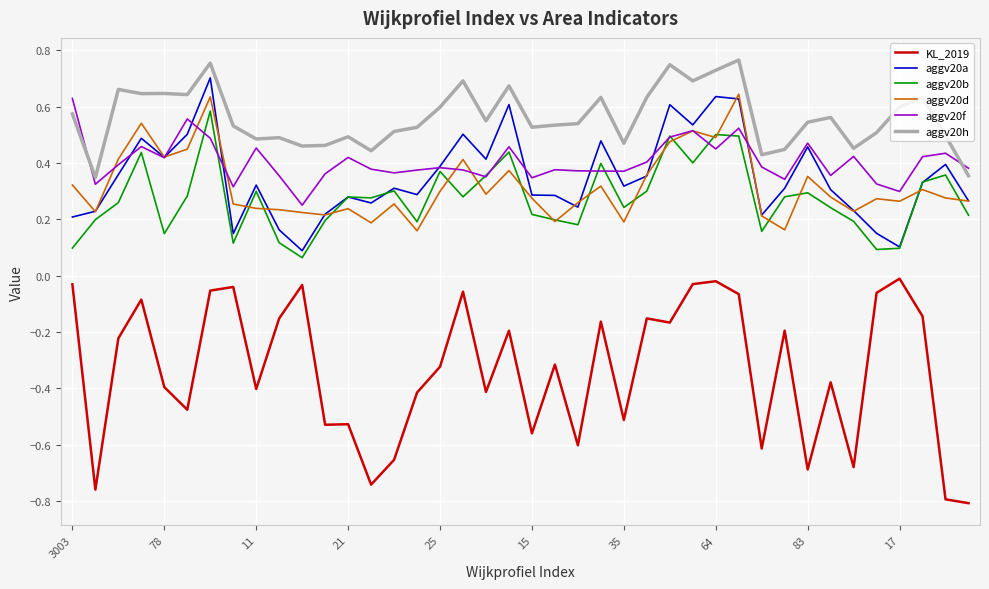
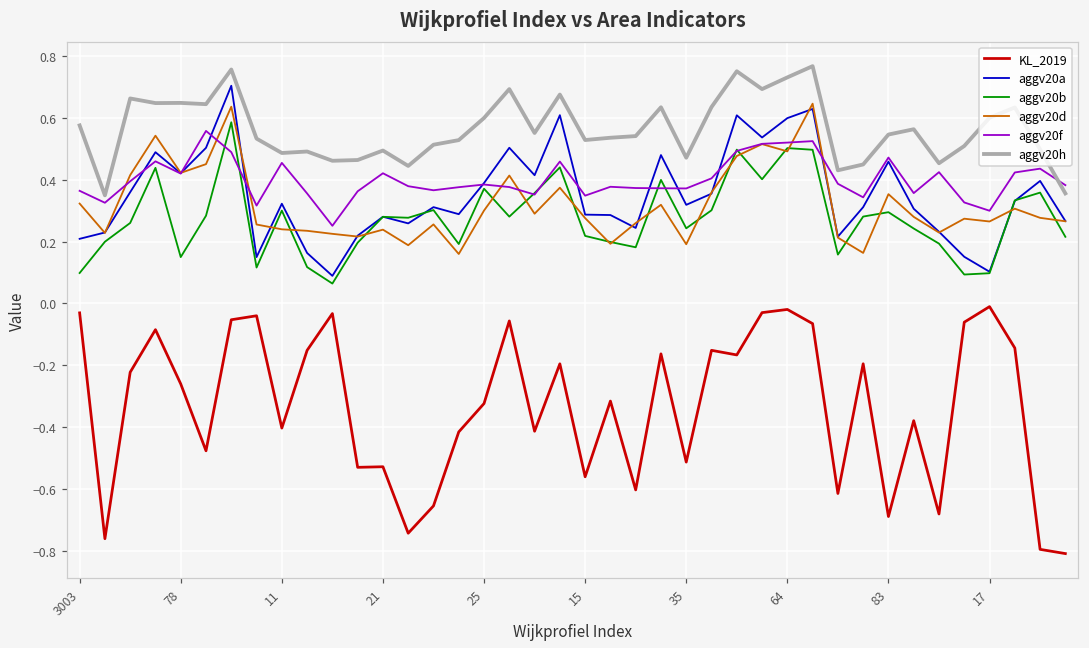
  {
    "KL_2019": {
      "3003": -0.03,
-     "78": -0.40,
+     "78": -0.26,
      "64": -0.02,
      "83": -0.69
    },
    "aggv20a": {
      "3003": 0.21,
-     "64": 0.64,
+     "64": 0.60,
      "83": 0.46
    },
    "aggv20b": {
      "3003": 0.10,
      "78": 0.15,
      "64": 0.50,
      "83": 0.29
    },
    "aggv20d": {
      "3003": 0.32,
      "64": 0.49,
      "83": 0.35
    },
    "aggv20f": {
-     "3003": 0.63,
-     "64": 0.45,
+     "3003": 0.36,
+     "64": 0.52,
      "83": 0.47
    },
    "aggv20h": {
      "3003": 0.57,
      "78": 0.65,
      "64": 0.73,
      "83": 0.55
    }
  }
